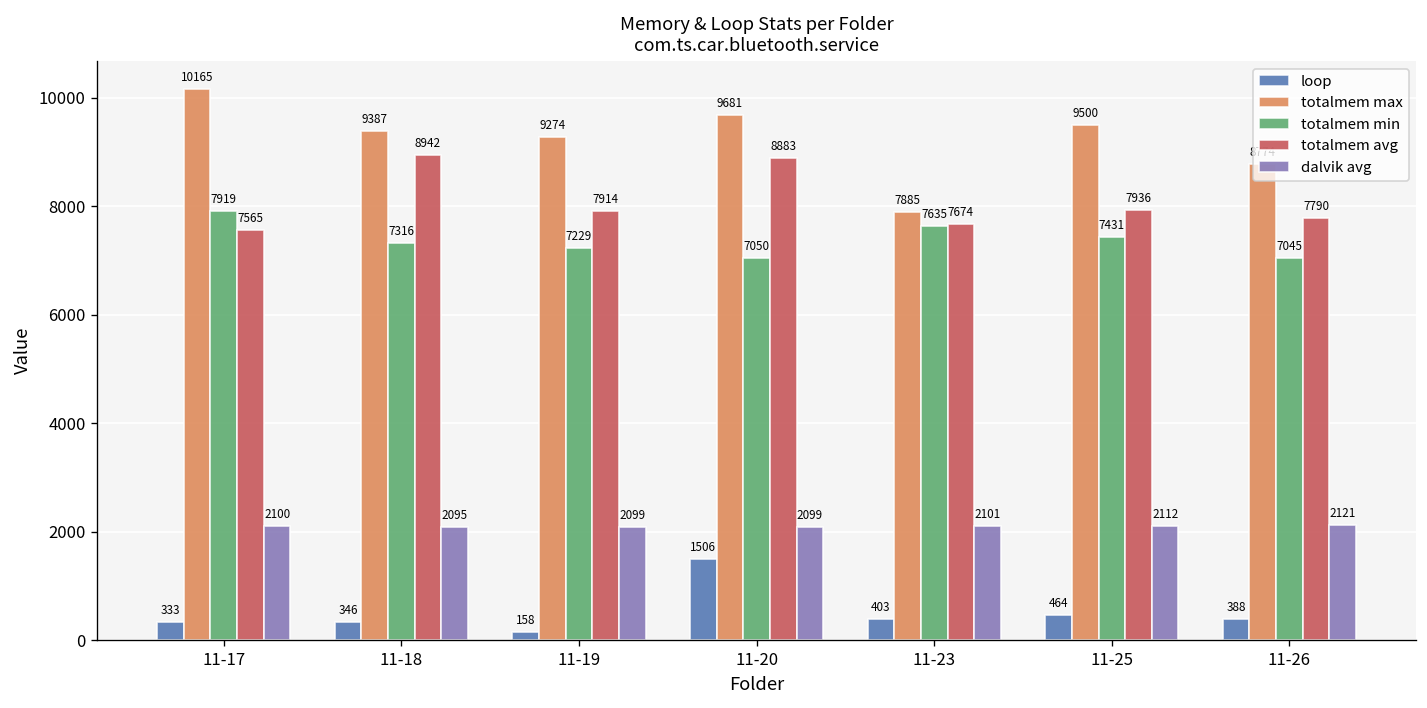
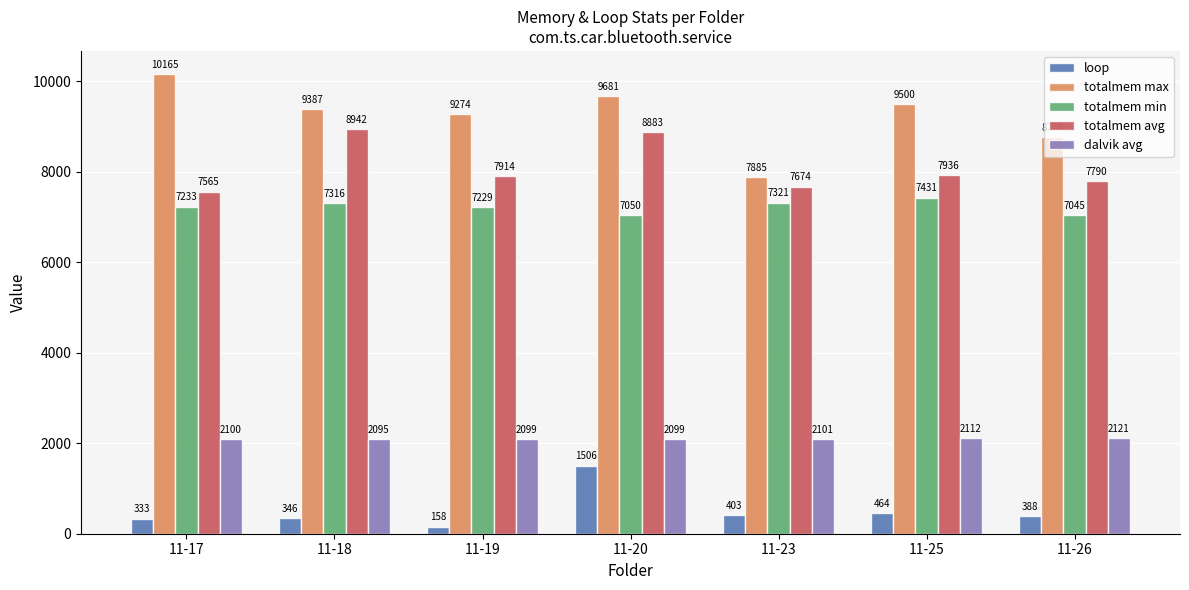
  {
    "totalmem min": {
-     "11-17": 7919,
+     "11-17": 7233,
      "11-18": 7316,
      "11-19": 7229,
      "11-20": 7050,
-     "11-23": 7635,
+     "11-23": 7321,
      "11-25": 7431,
      "11-26": 7045
    }
  }
